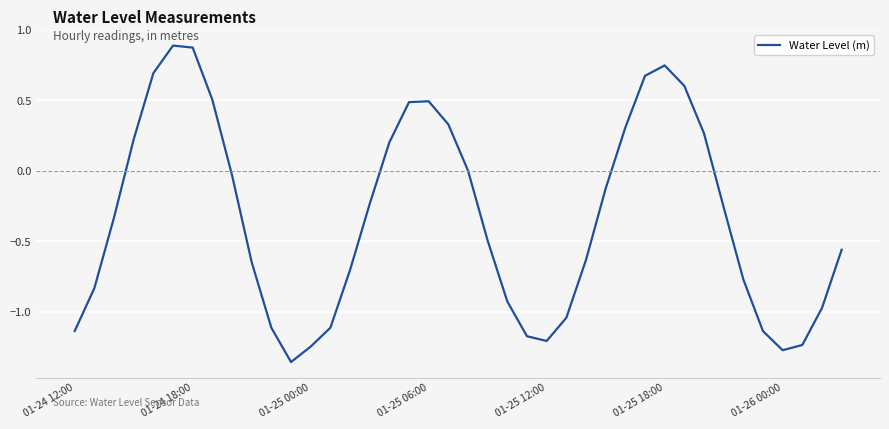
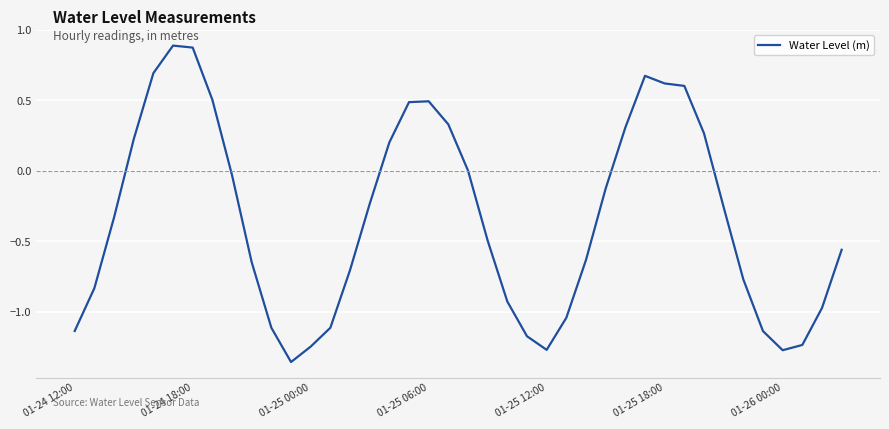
  {
    "01-24 12:00": -1.14,
    "01-24 18:00": 0.88,
    "01-25 00:00": -1.25,
    "01-25 06:00": 0.49,
-   "01-25 12:00": -1.21,
-   "01-25 18:00": 0.75,
+   "01-25 12:00": -1.27,
+   "01-25 18:00": 0.62,
    "01-26 00:00": -1.27
  }
